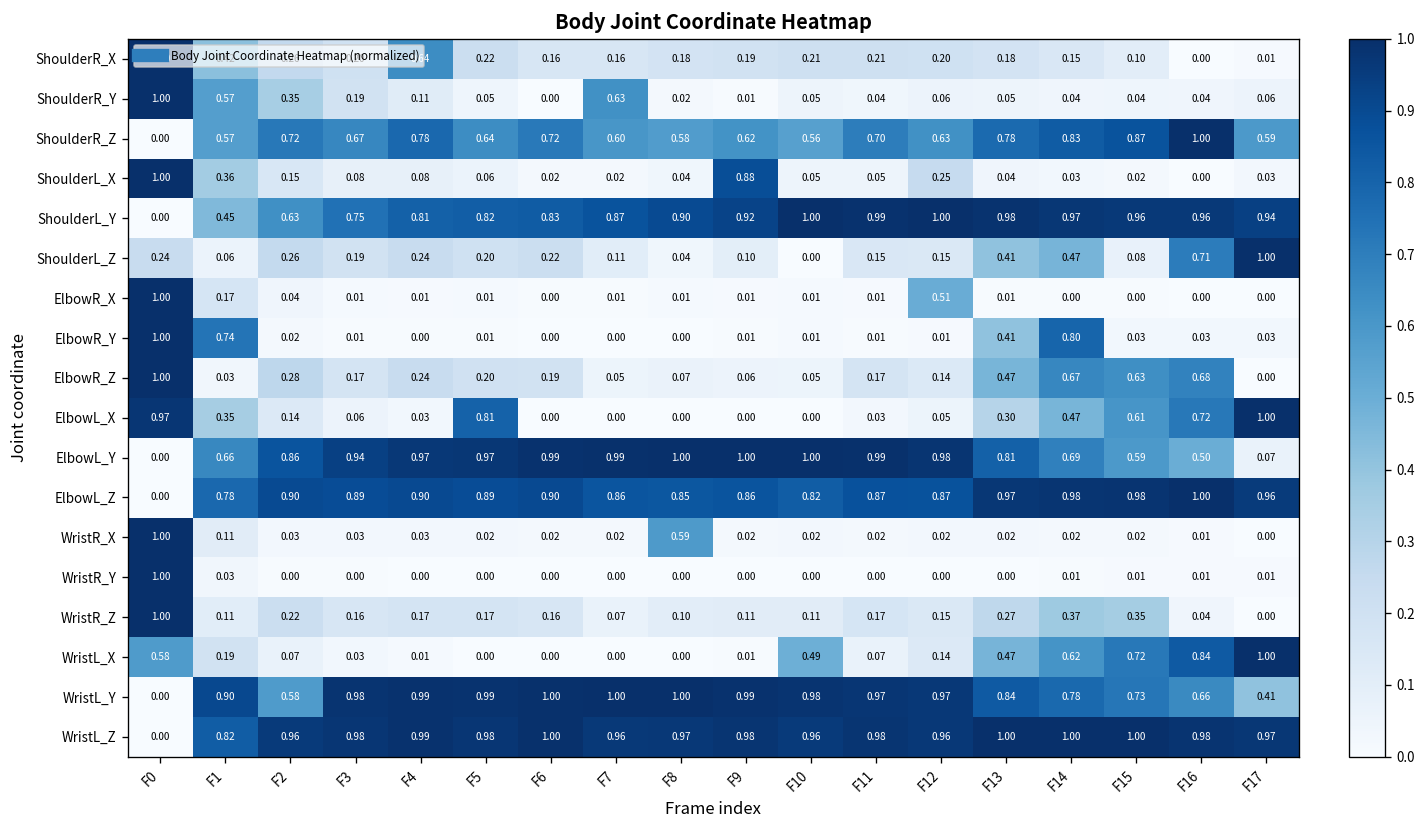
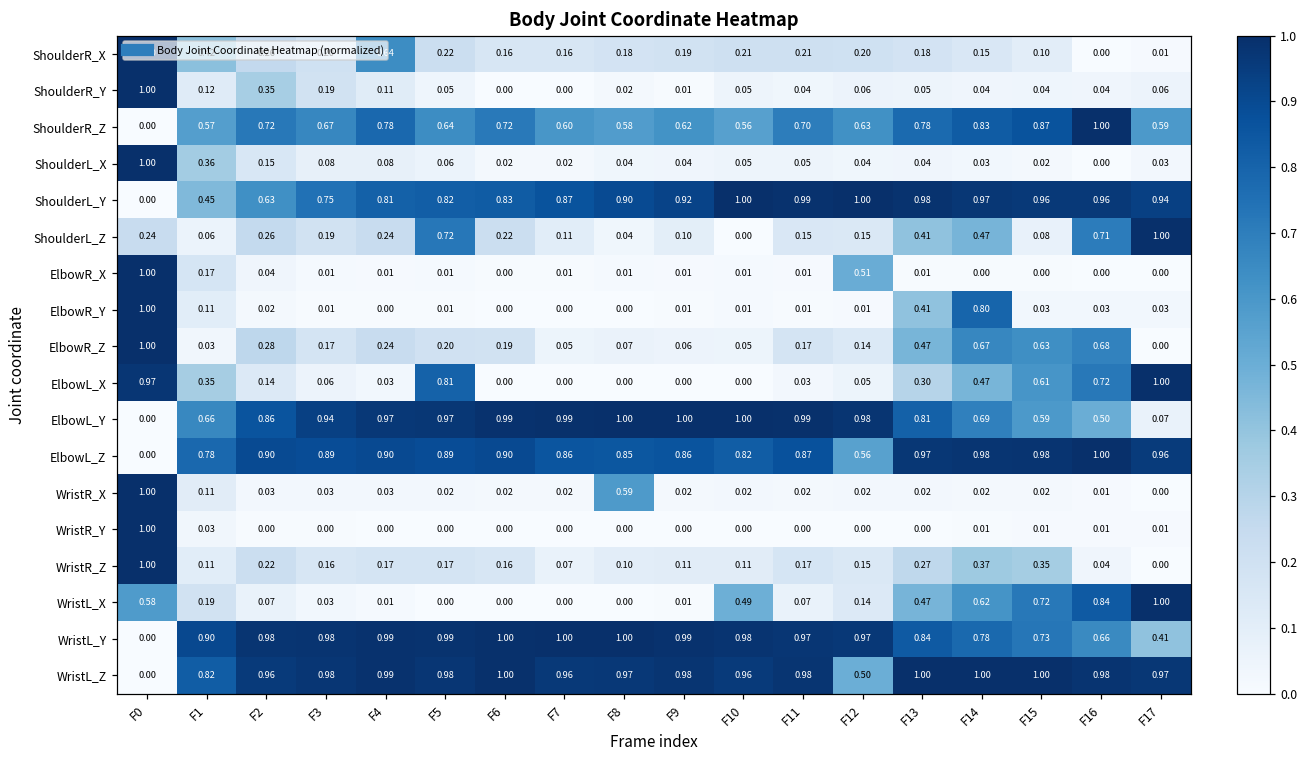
  {
    "ShoulderR_Y": {
      "F0": 1.00,
-     "F1": 0.57,
+     "F1": 0.12,
      "F2": 0.35,
      "F3": 0.19,
      "F4": 0.11,
      "F5": 0.05,
      "F6": 0.00,
-     "F7": 0.63,
+     "F7": 0.00,
      "F8": 0.02,
      "F9": 0.01,
      "F10": 0.05,
      "F11": 0.04,
      "F12": 0.06,
      "F13": 0.05,
      "F14": 0.04,
      "F15": 0.04,
      "F16": 0.04,
      "F17": 0.06
    },
    "ShoulderL_X": {
      "F0": 1.00,
      "F1": 0.36,
      "F2": 0.15,
      "F3": 0.08,
      "F4": 0.08,
      "F5": 0.06,
      "F6": 0.02,
      "F7": 0.02,
      "F8": 0.04,
-     "F9": 0.88,
+     "F9": 0.04,
      "F10": 0.05,
      "F11": 0.05,
-     "F12": 0.25,
+     "F12": 0.04,
      "F13": 0.04,
      "F14": 0.03,
      "F15": 0.02,
      "F16": 0.00,
      "F17": 0.03
    },
    "ShoulderL_Z": {
      "F0": 0.24,
      "F1": 0.06,
      "F2": 0.26,
      "F3": 0.19,
      "F4": 0.24,
-     "F5": 0.20,
+     "F5": 0.72,
      "F6": 0.22,
      "F7": 0.11,
      "F8": 0.04,
      "F9": 0.10,
      "F10": 0.00,
      "F11": 0.15,
      "F12": 0.15,
      "F13": 0.41,
      "F14": 0.47,
      "F15": 0.08,
      "F16": 0.71,
      "F17": 1.00
    },
    "ElbowR_Y": {
      "F0": 1.00,
-     "F1": 0.74,
+     "F1": 0.11,
      "F2": 0.02,
      "F3": 0.01,
      "F4": 0.00,
      "F5": 0.01,
      "F6": 0.00,
      "F7": 0.00,
      "F8": 0.00,
      "F9": 0.01,
      "F10": 0.01,
      "F11": 0.01,
      "F12": 0.01,
      "F13": 0.41,
      "F14": 0.80,
      "F15": 0.03,
      "F16": 0.03,
      "F17": 0.03
    },
    "ElbowL_Z": {
      "F0": 0.00,
      "F1": 0.78,
      "F2": 0.90,
      "F3": 0.89,
      "F4": 0.90,
      "F5": 0.89,
      "F6": 0.90,
      "F7": 0.86,
      "F8": 0.85,
      "F9": 0.86,
      "F10": 0.82,
      "F11": 0.87,
-     "F12": 0.87,
+     "F12": 0.56,
      "F13": 0.97,
      "F14": 0.98,
      "F15": 0.98,
      "F16": 1.00,
      "F17": 0.96
    },
    "WristL_Y": {
      "F0": 0.00,
      "F1": 0.90,
-     "F2": 0.58,
+     "F2": 0.98,
      "F3": 0.98,
      "F4": 0.99,
      "F5": 0.99,
      "F6": 1.00,
      "F7": 1.00,
      "F8": 1.00,
      "F9": 0.99,
      "F10": 0.98,
      "F11": 0.97,
      "F12": 0.97,
      "F13": 0.84,
      "F14": 0.78,
      "F15": 0.73,
      "F16": 0.66,
      "F17": 0.41
    },
    "WristL_Z": {
      "F0": 0.00,
      "F1": 0.82,
      "F2": 0.96,
      "F3": 0.98,
      "F4": 0.99,
      "F5": 0.98,
      "F6": 1.00,
      "F7": 0.96,
      "F8": 0.97,
      "F9": 0.98,
      "F10": 0.96,
      "F11": 0.98,
-     "F12": 0.96,
+     "F12": 0.50,
      "F13": 1.00,
      "F14": 1.00,
      "F15": 1.00,
      "F16": 0.98,
      "F17": 0.97
    }
  }
